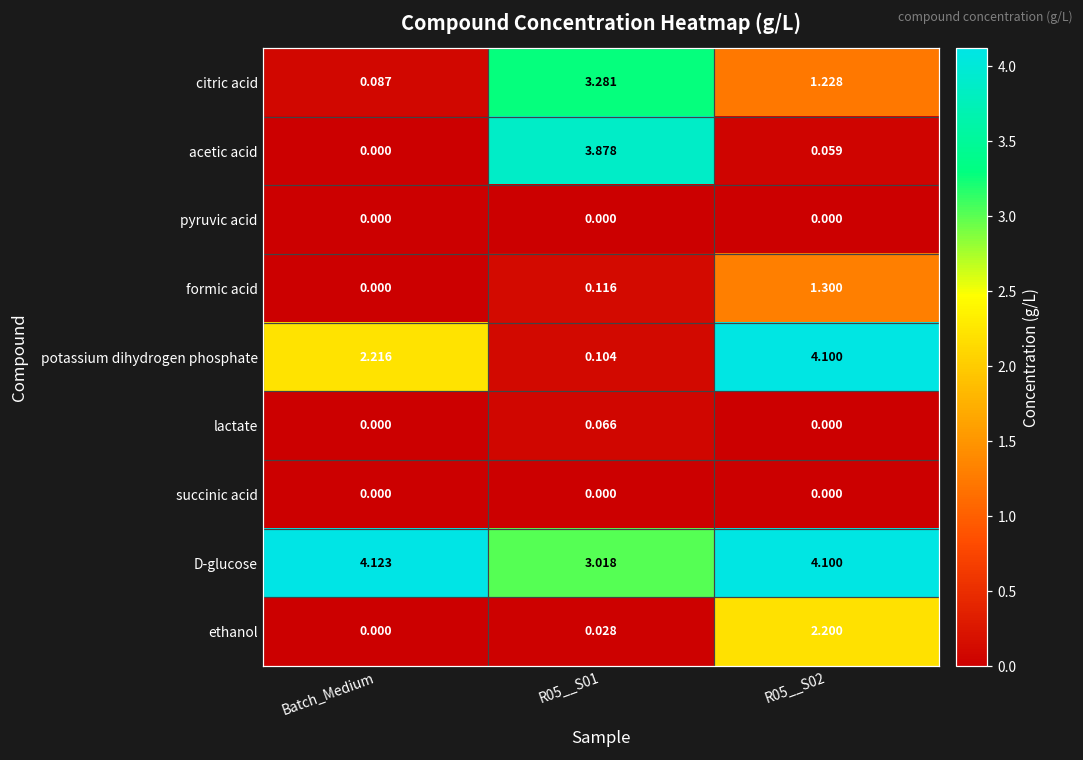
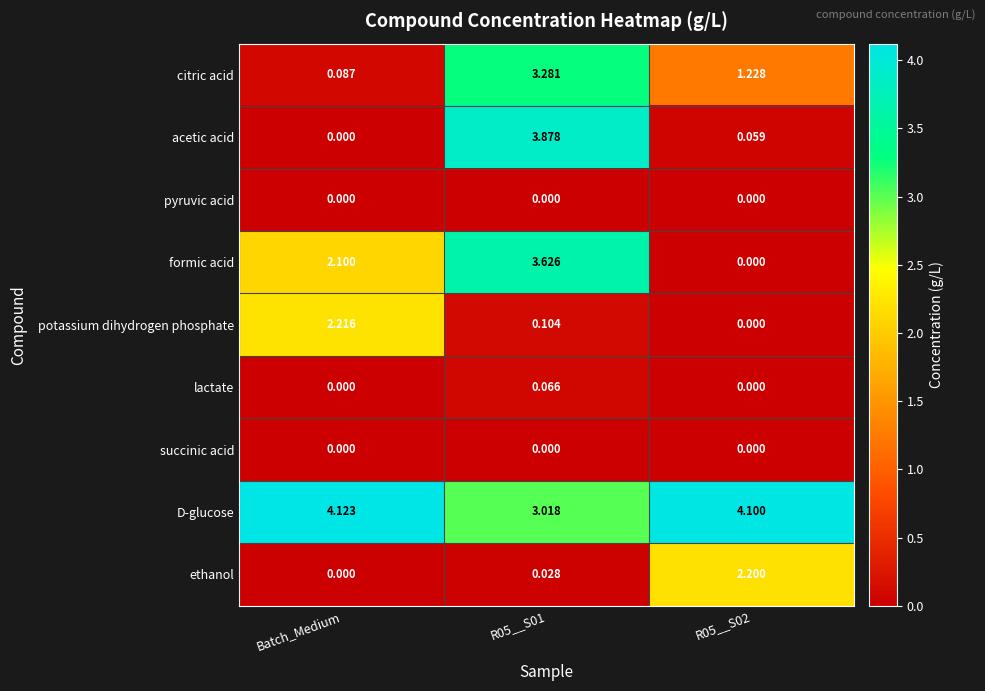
  {
    "citric acid": {
      "Batch_Medium": 0.087,
      "R05__S01": 3.281,
      "R05__S02": 1.228
    },
    "acetic acid": {
      "Batch_Medium": 0.000,
      "R05__S01": 3.878,
      "R05__S02": 0.059
    },
    "pyruvic acid": {
      "Batch_Medium": 0.000,
      "R05__S01": 0.000,
      "R05__S02": 0.000
    },
    "formic acid": {
-     "Batch_Medium": 0.000,
-     "R05__S01": 0.116,
-     "R05__S02": 1.300
+     "Batch_Medium": 2.100,
+     "R05__S01": 3.626,
+     "R05__S02": 0.000
    },
    "potassium dihydrogen phosphate": {
      "Batch_Medium": 2.216,
      "R05__S01": 0.104,
-     "R05__S02": 4.100
+     "R05__S02": 0.000
    },
    "lactate": {
      "Batch_Medium": 0.000,
      "R05__S01": 0.066,
      "R05__S02": 0.000
    },
    "succinic acid": {
      "Batch_Medium": 0.000,
      "R05__S01": 0.000,
      "R05__S02": 0.000
    },
    "D-glucose": {
      "Batch_Medium": 4.123,
      "R05__S01": 3.018,
      "R05__S02": 4.100
    },
    "ethanol": {
      "Batch_Medium": 0.000,
      "R05__S01": 0.028,
      "R05__S02": 2.200
    }
  }
